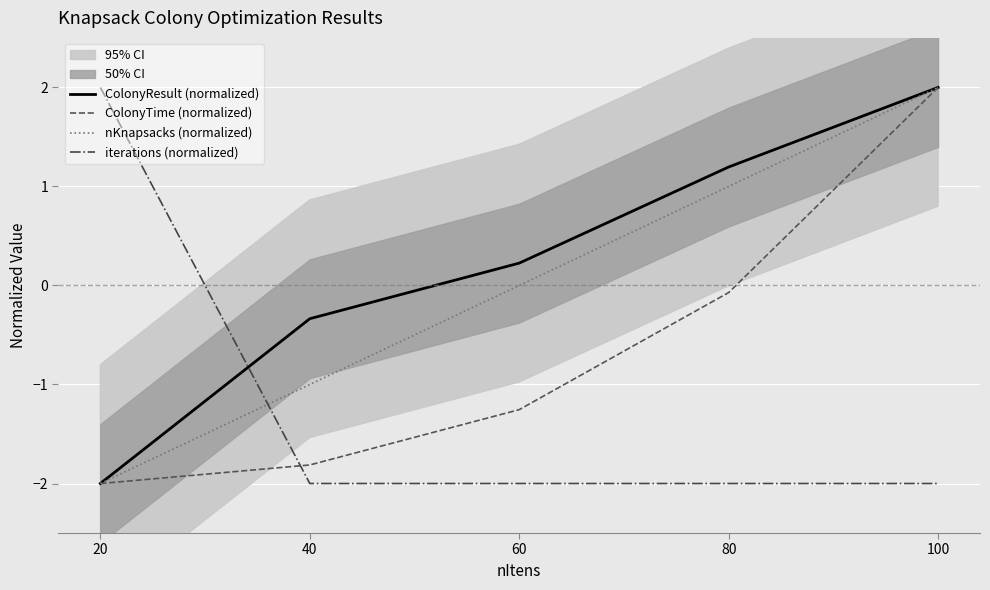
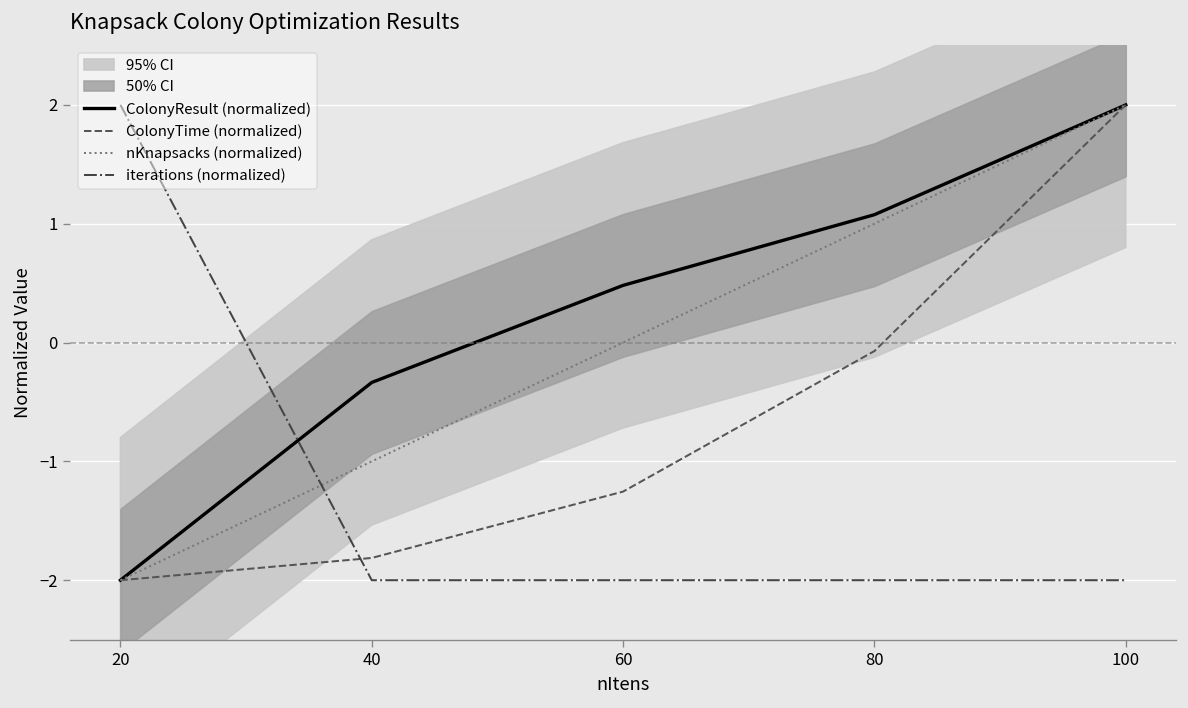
  {
    "ColonyResult (normalized)": {
      "40": -0.3,
-     "60": 0.2,
-     "80": 1.2
+     "60": 0.5,
+     "80": 1.1
    }
  }
